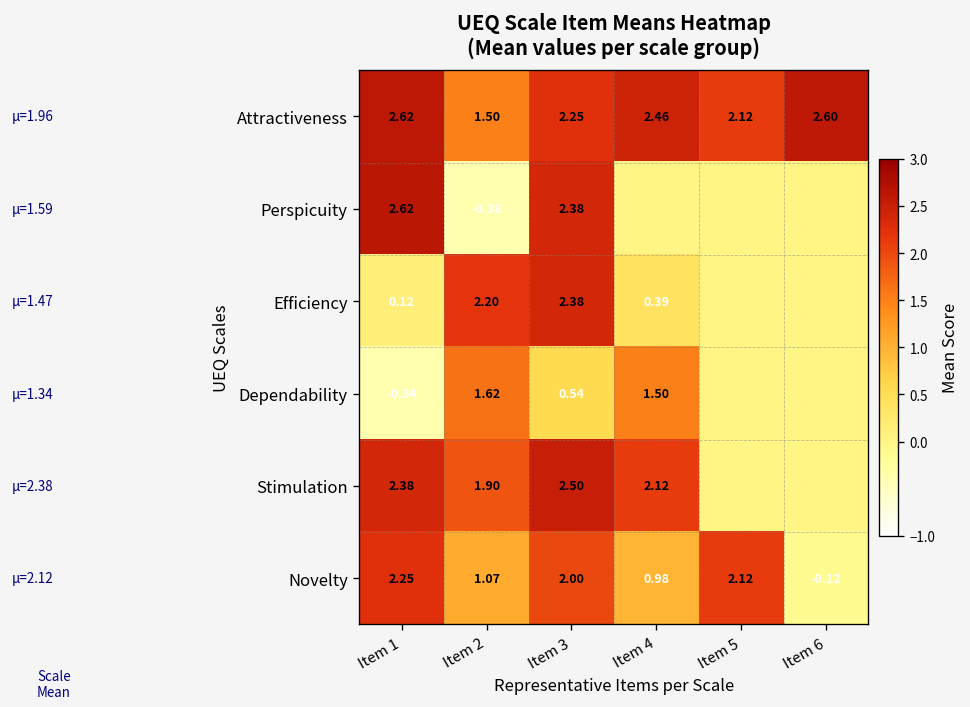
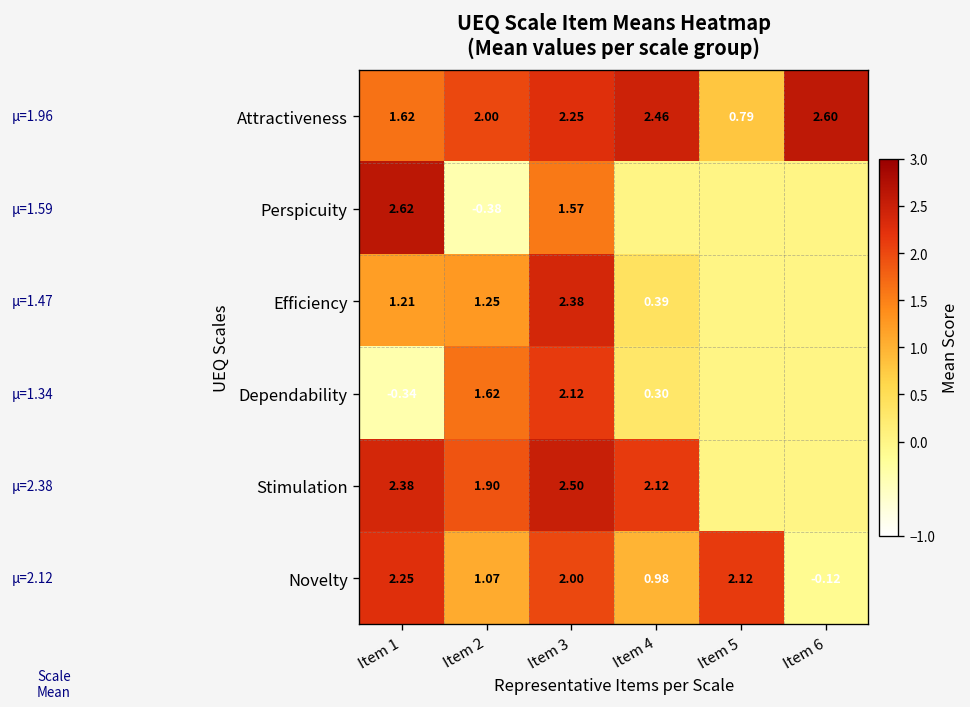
  {
    "Attractiveness": {
-     "Item 1": 2.62,
-     "Item 2": 1.50,
+     "Item 1": 1.62,
+     "Item 2": 2.00,
      "Item 3": 2.25,
      "Item 4": 2.46,
-     "Item 5": 2.12,
+     "Item 5": 0.79,
      "Item 6": 2.60
    },
    "Perspicuity": {
      "Item 1": 2.62,
      "Item 2": -0.38,
-     "Item 3": 2.38
+     "Item 3": 1.57
    },
    "Efficiency": {
-     "Item 1": 0.12,
-     "Item 2": 2.20,
+     "Item 1": 1.21,
+     "Item 2": 1.25,
      "Item 3": 2.38,
      "Item 4": 0.39
    },
    "Dependability": {
      "Item 1": -0.34,
      "Item 2": 1.62,
-     "Item 3": 0.54,
-     "Item 4": 1.50
+     "Item 3": 2.12,
+     "Item 4": 0.30
    },
    "Stimulation": {
      "Item 1": 2.38,
      "Item 2": 1.90,
      "Item 3": 2.50,
      "Item 4": 2.12
    },
    "Novelty": {
      "Item 1": 2.25,
      "Item 2": 1.07,
      "Item 3": 2.00,
      "Item 4": 0.98,
      "Item 5": 2.12,
      "Item 6": -0.12
    }
  }
